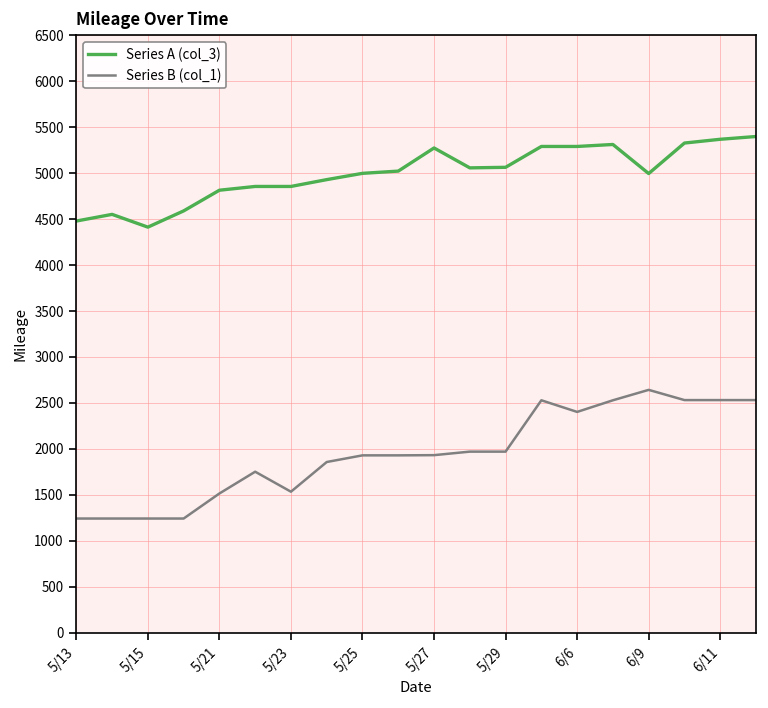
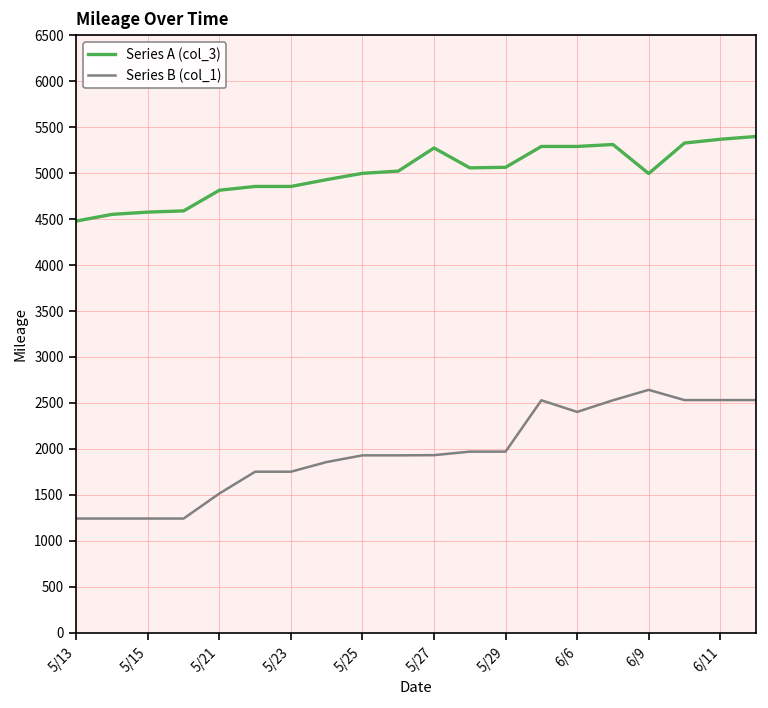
  {
    "Series A (col_3)": {
      "5/13": 4500,
-     "5/15": 4400,
+     "5/15": 4600,
      "5/21": 4800,
      "5/23": 4900,
      "5/25": 5000,
      "5/27": 5300,
      "5/29": 5100,
      "6/6": 5300,
      "6/9": 5000,
      "6/11": 5400
    },
    "Series B (col_1)": {
      "5/13": 1200,
      "5/15": 1200,
      "5/21": 1500,
-     "5/23": 1500,
+     "5/23": 1800,
      "5/25": 1900,
      "5/27": 1900,
      "5/29": 2000,
      "6/6": 2400,
      "6/9": 2600,
      "6/11": 2500
    }
  }
